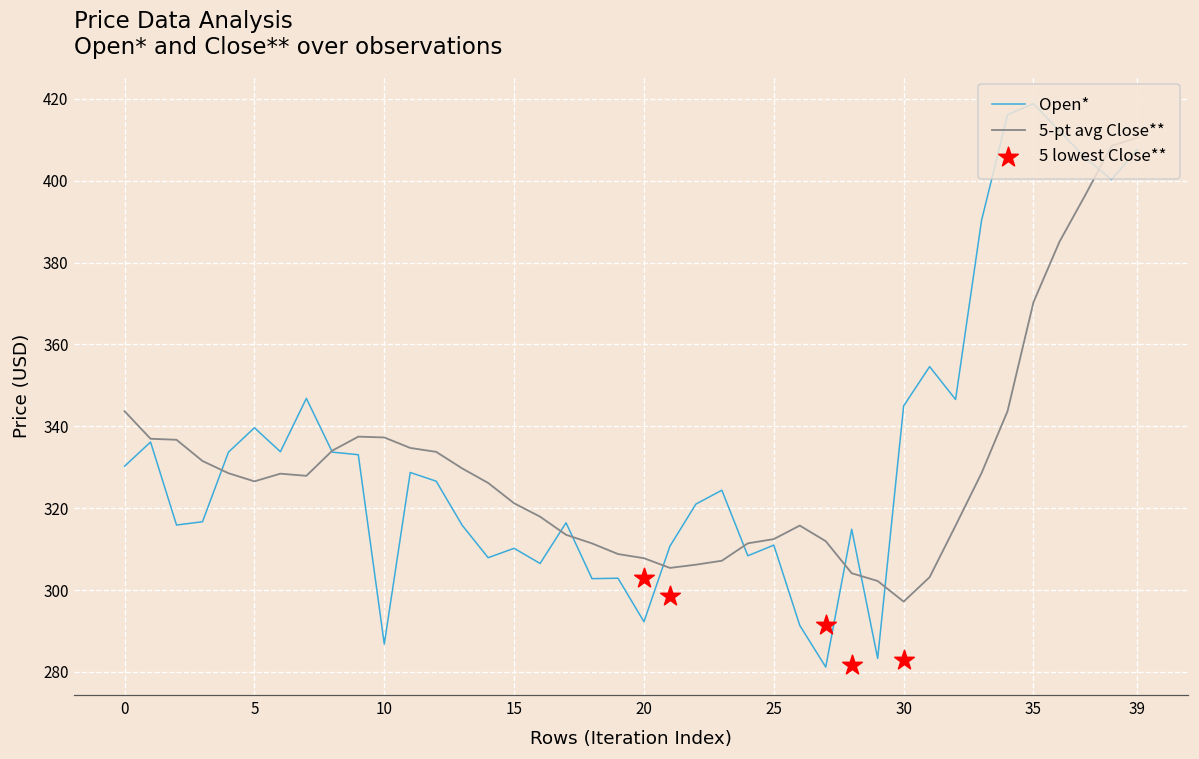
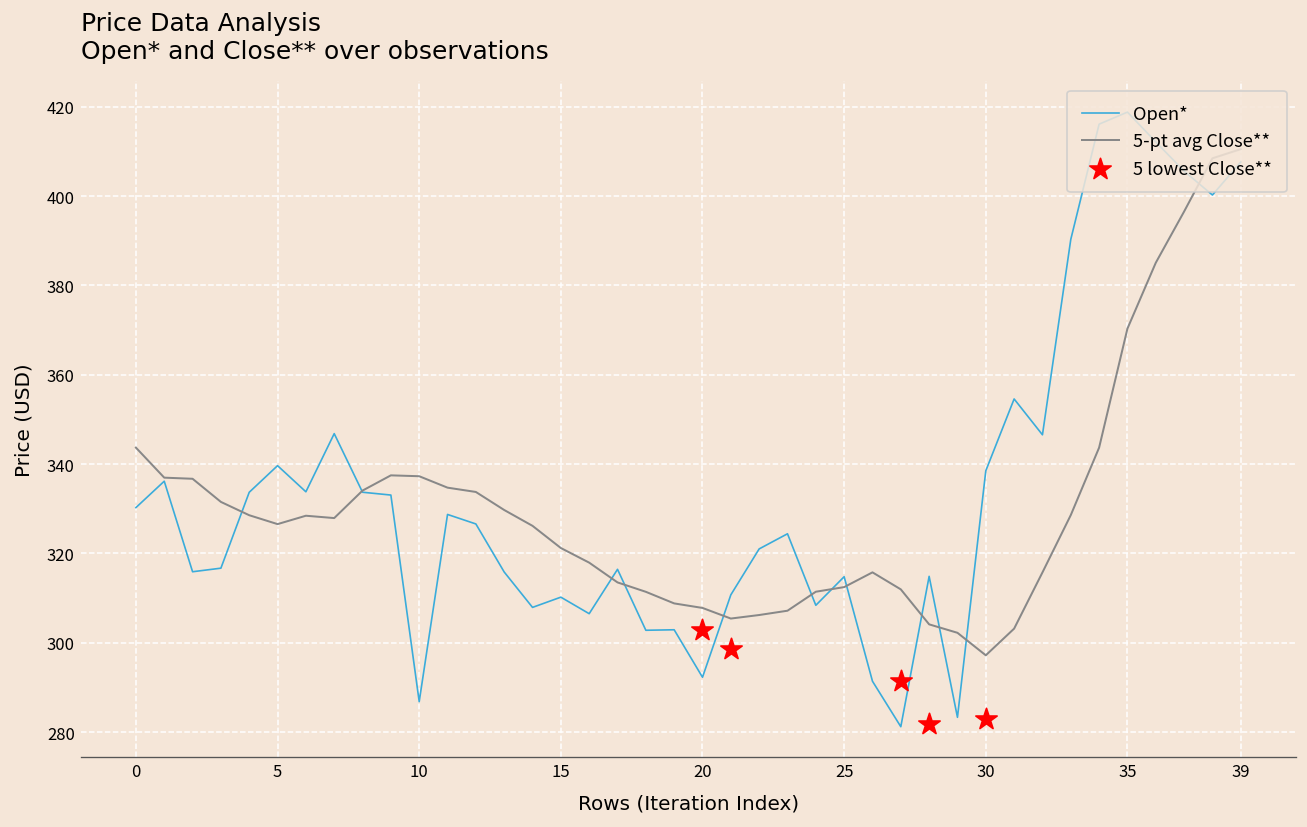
  {
    "Open*": {
      "0": 330,
      "5": 340,
      "10": 287,
      "15": 310,
      "20": 292,
-     "25": 311,
-     "30": 345
+     "25": 315,
+     "30": 338
    },
    "5-pt avg Close**": {
      "0": 344,
      "5": 327,
      "10": 337,
      "15": 321,
      "20": 308,
      "25": 312,
      "30": 297,
      "35": 370
    }
  }
